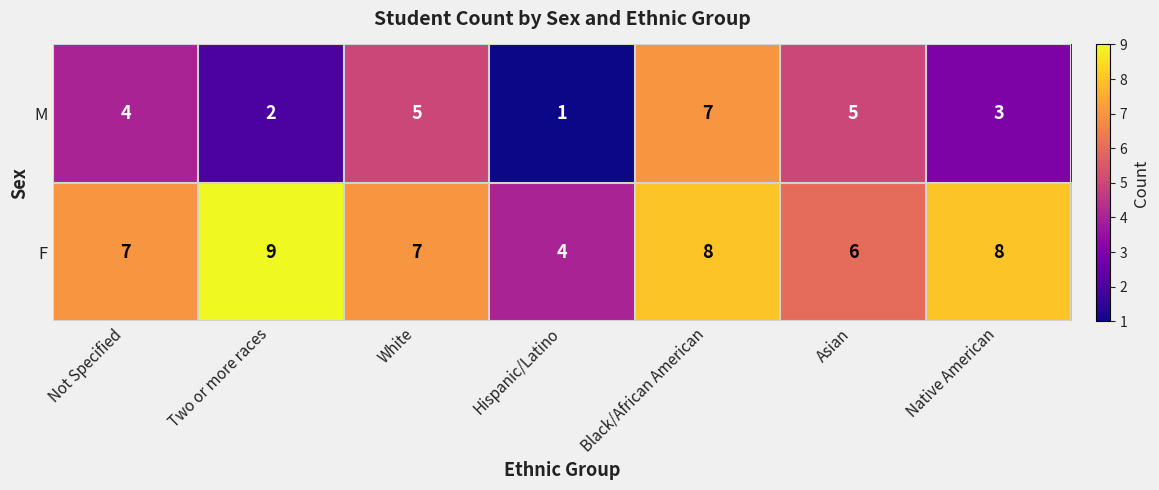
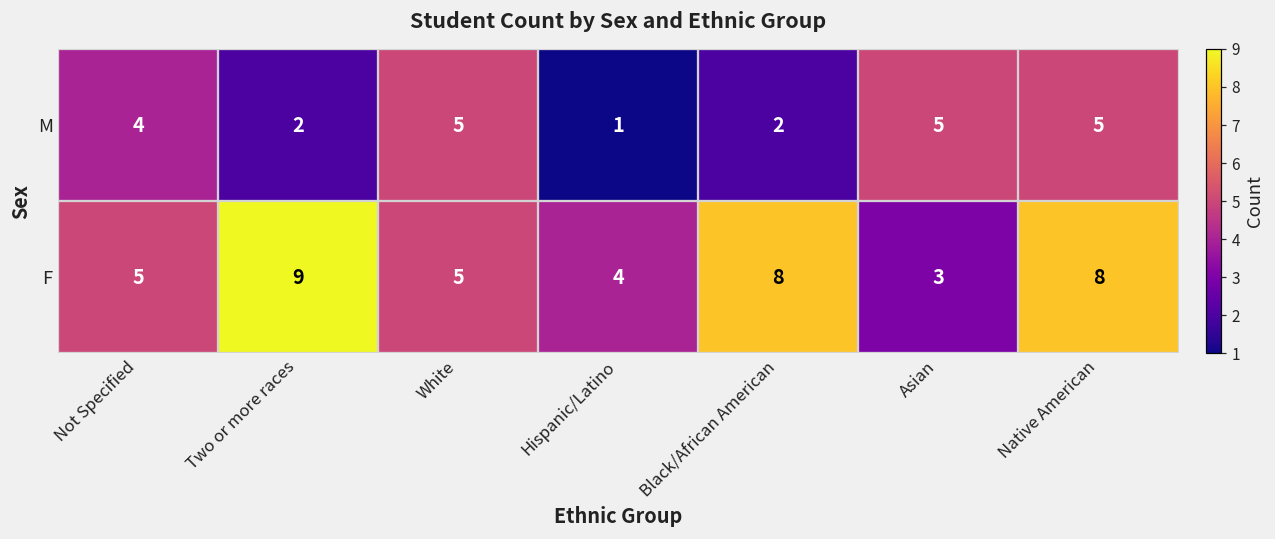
  {
    "M": {
      "Not Specified": 4,
      "Two or more races": 2,
      "White": 5,
      "Hispanic/Latino": 1,
-     "Black/African American": 7,
+     "Black/African American": 2,
      "Asian": 5,
-     "Native American": 3
+     "Native American": 5
    },
    "F": {
-     "Not Specified": 7,
+     "Not Specified": 5,
      "Two or more races": 9,
-     "White": 7,
+     "White": 5,
      "Hispanic/Latino": 4,
      "Black/African American": 8,
-     "Asian": 6,
+     "Asian": 3,
      "Native American": 8
    }
  }
